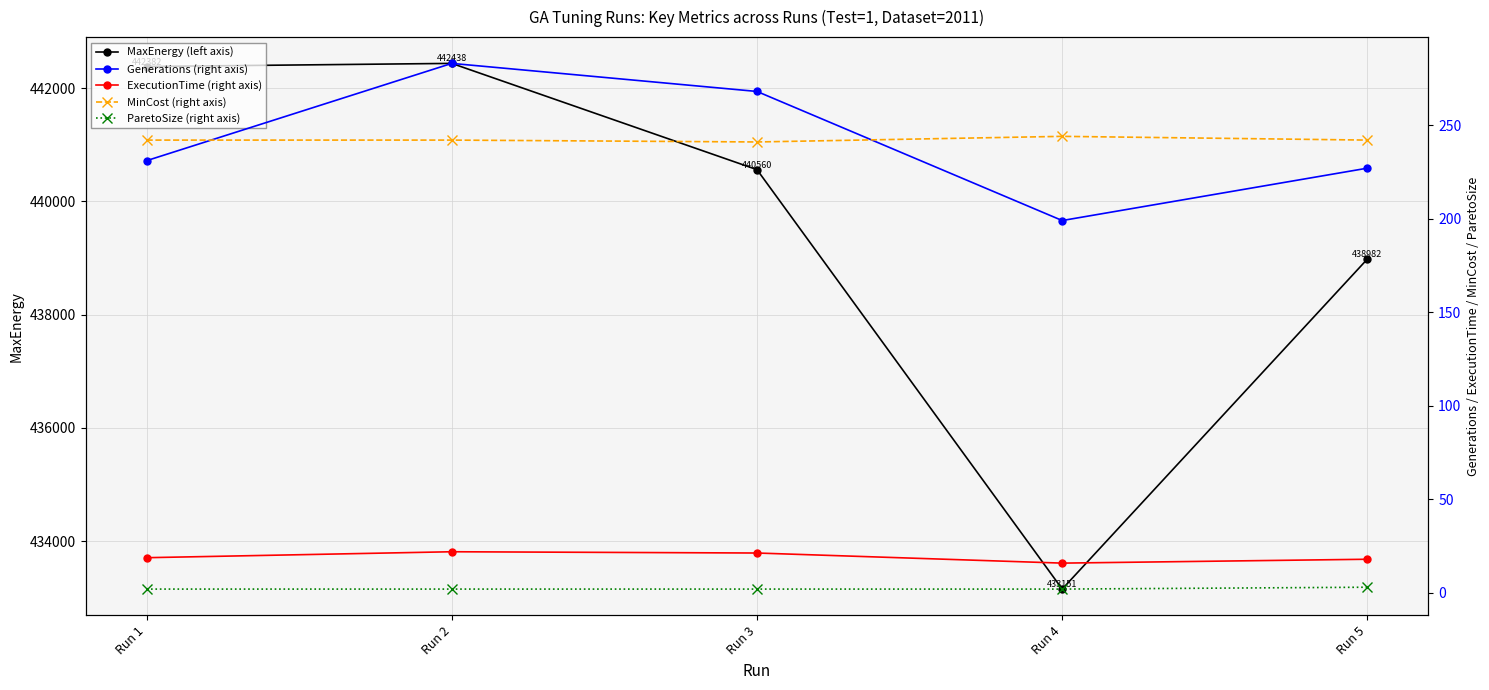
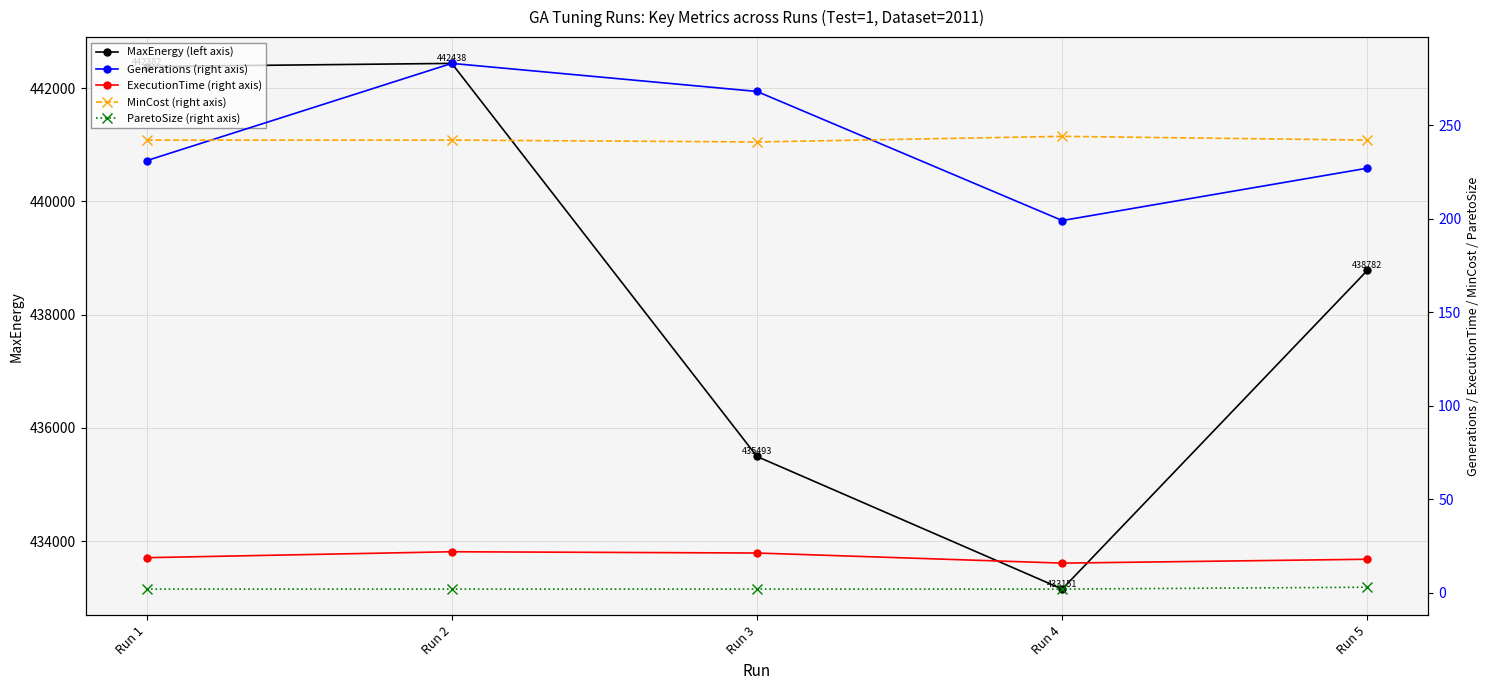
  {
    "MaxEnergy (left axis)": {
-     "Run 3": 440560,
-     "Run 5": 438982
+     "Run 3": 435493,
+     "Run 5": 438782
    }
  }
